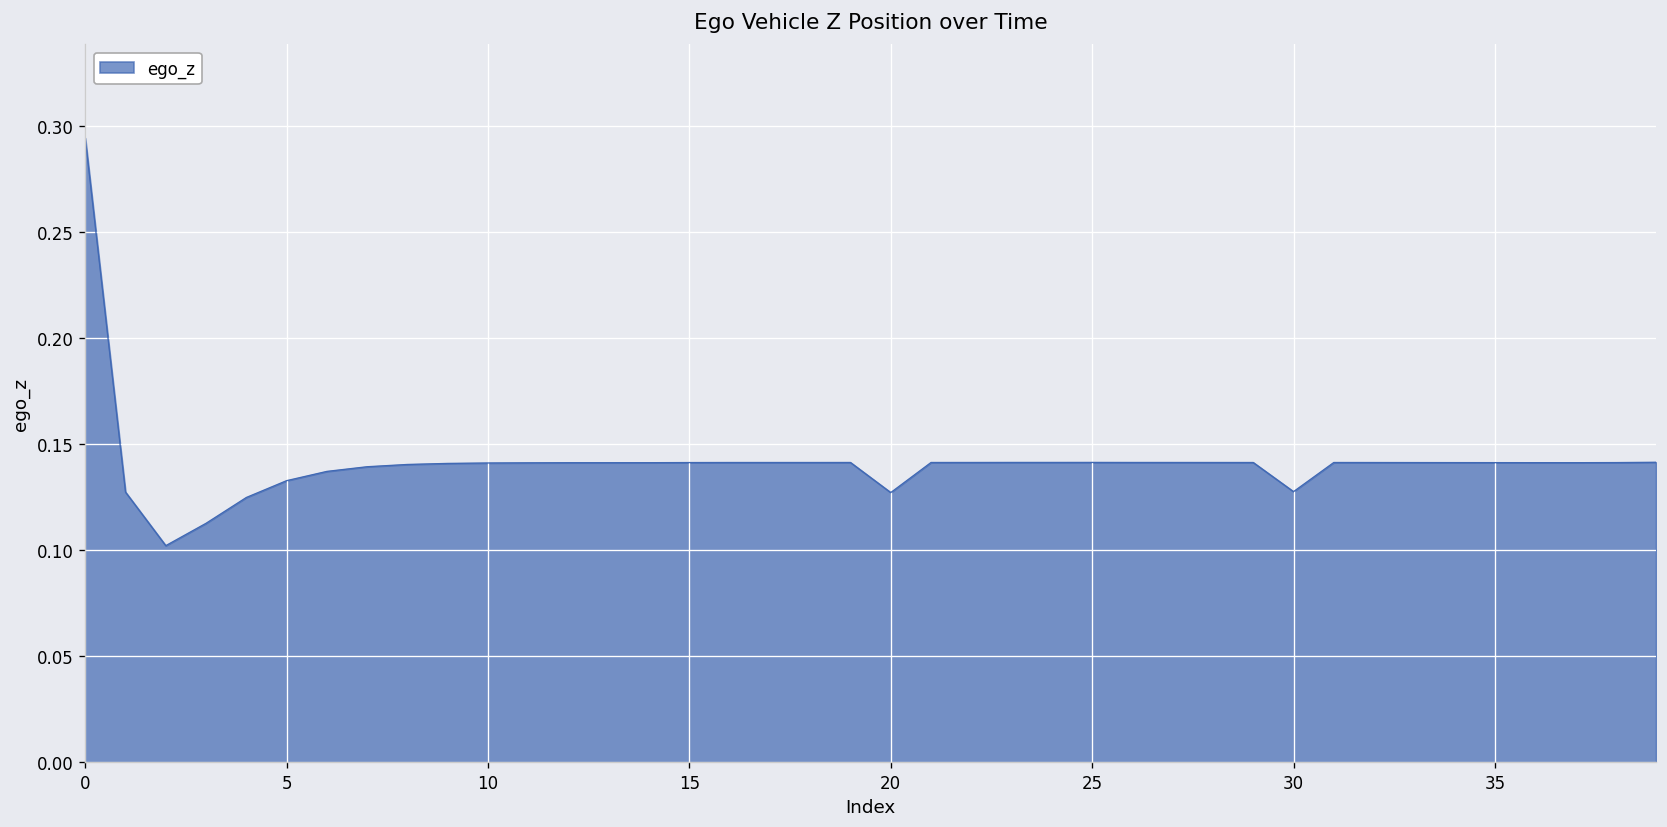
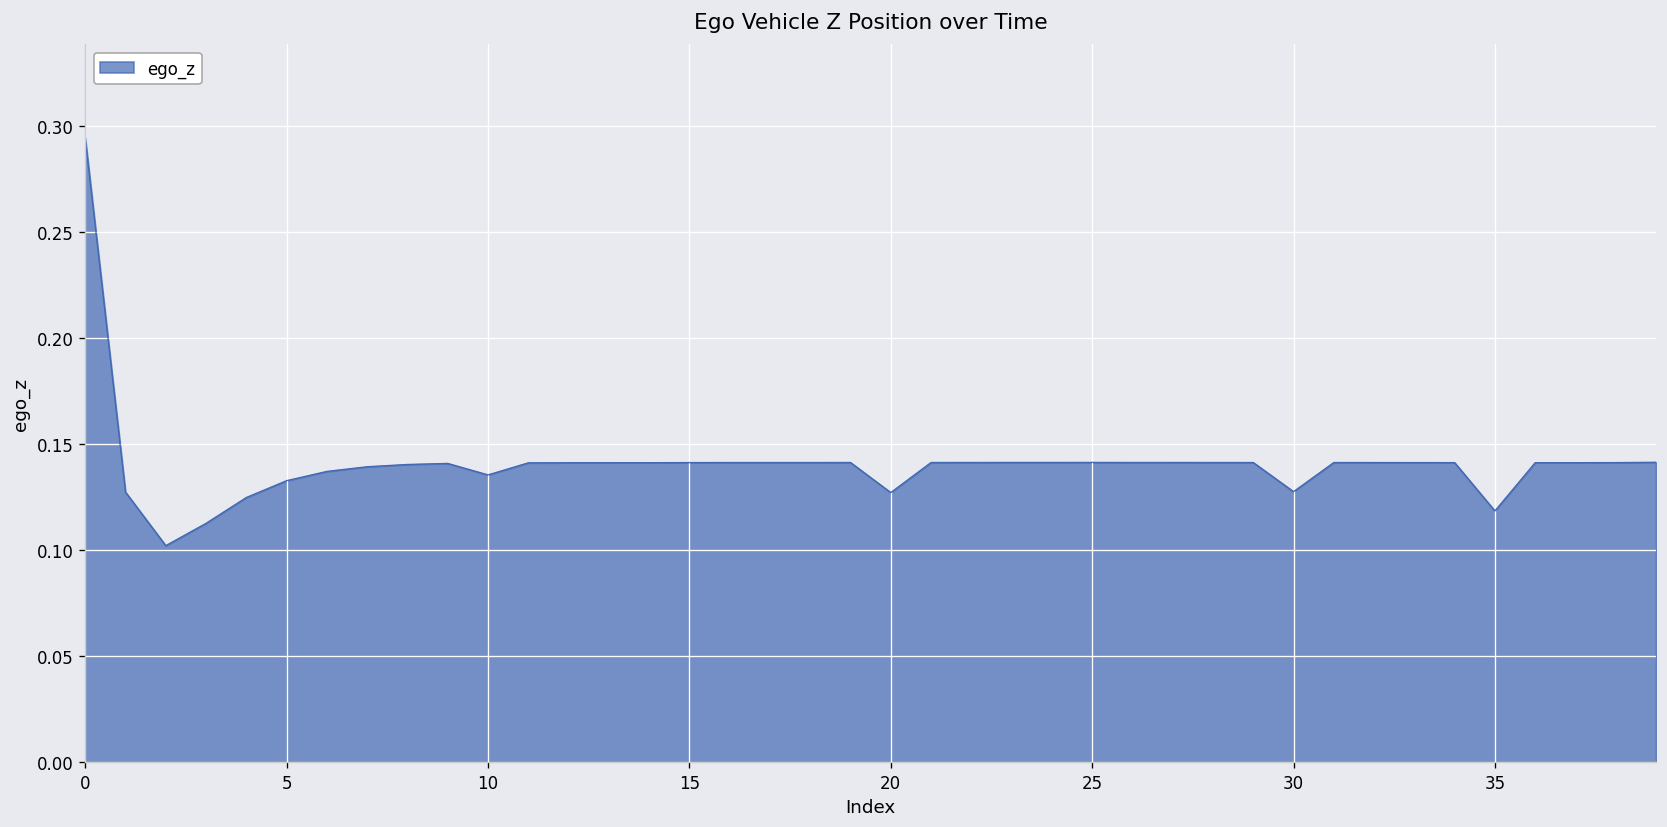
  {
    "0": 0.294,
    "5": 0.133,
-   "10": 0.141,
+   "10": 0.135,
    "15": 0.141,
    "20": 0.127,
    "25": 0.141,
    "30": 0.127,
-   "35": 0.141
+   "35": 0.118
  }
